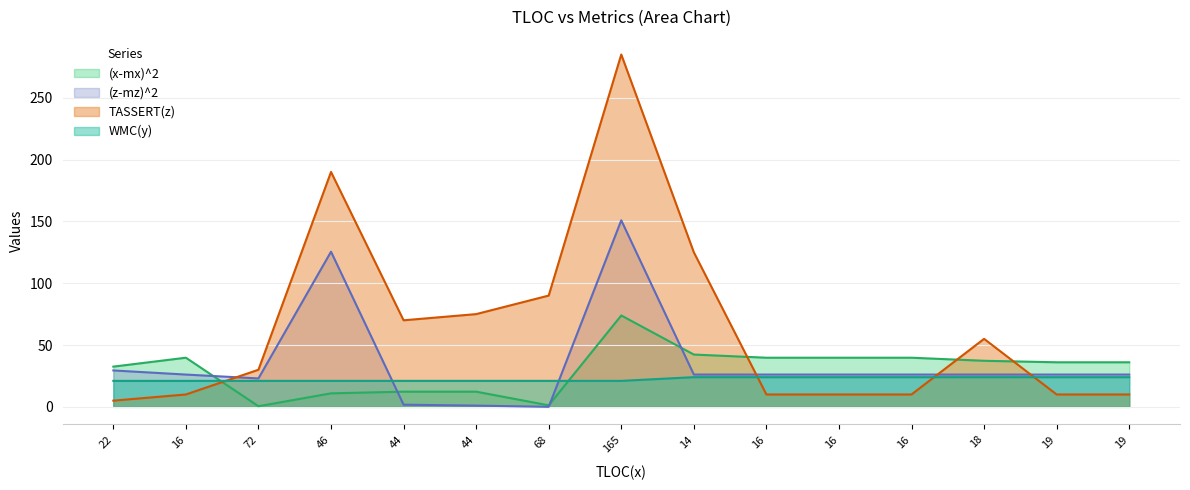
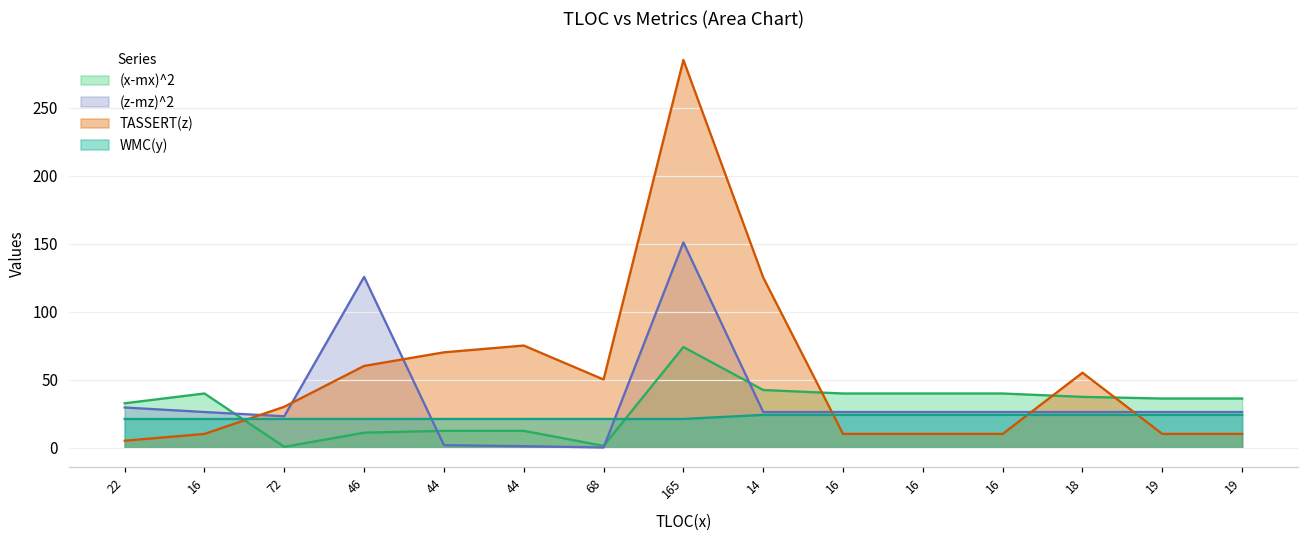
  {
    "(z-mz)^2": {
      "22": 29,
      "46": 125,
      "165": 151,
      "14": 26,
      "18": 26
    },
    "TASSERT(z)": {
      "22": 5,
      "72": 30,
-     "46": 190,
-     "68": 90,
+     "46": 60,
+     "68": 50,
      "165": 285,
      "14": 125,
      "18": 55
    }
  }
